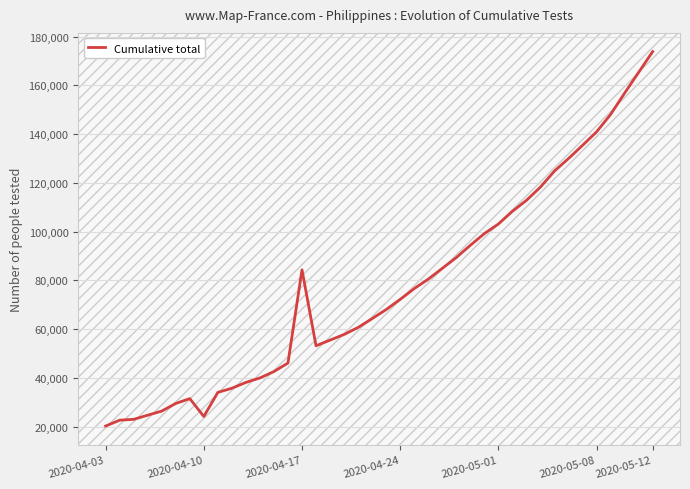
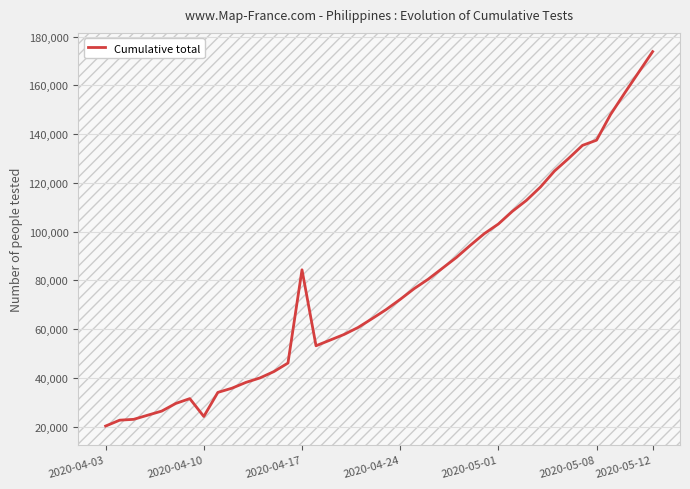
  {
    "2020-04-03": "20,000",
    "2020-04-10": "24,000",
    "2020-04-17": "84,000",
    "2020-04-24": "72,000",
    "2020-05-01": "103,000",
-   "2020-05-08": "141,000",
+   "2020-05-08": "137,000",
    "2020-05-12": "174,000"
  }
